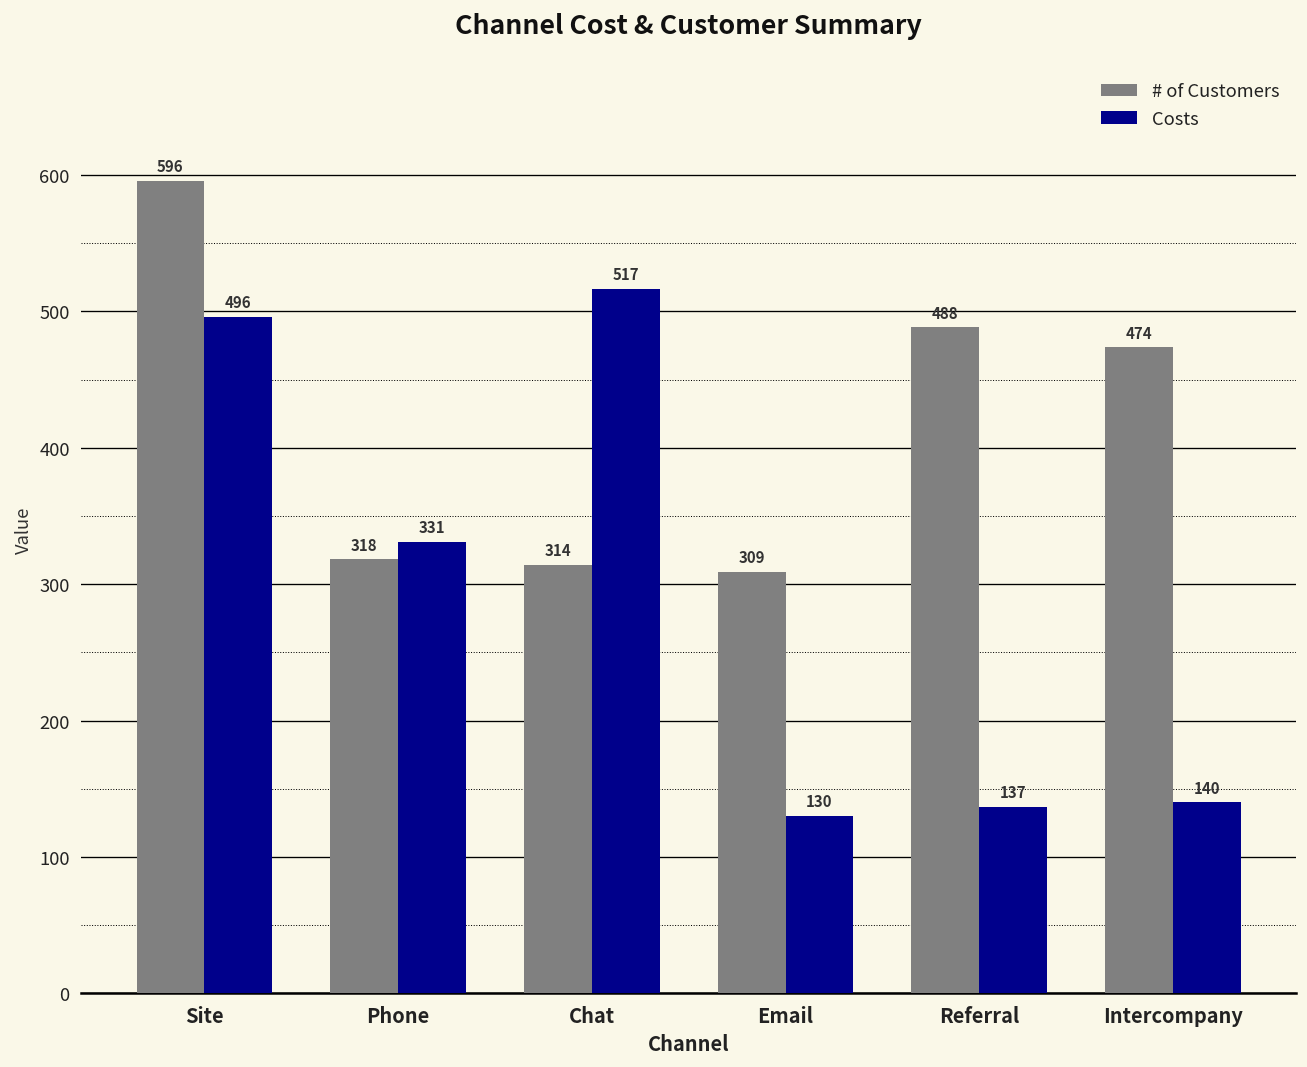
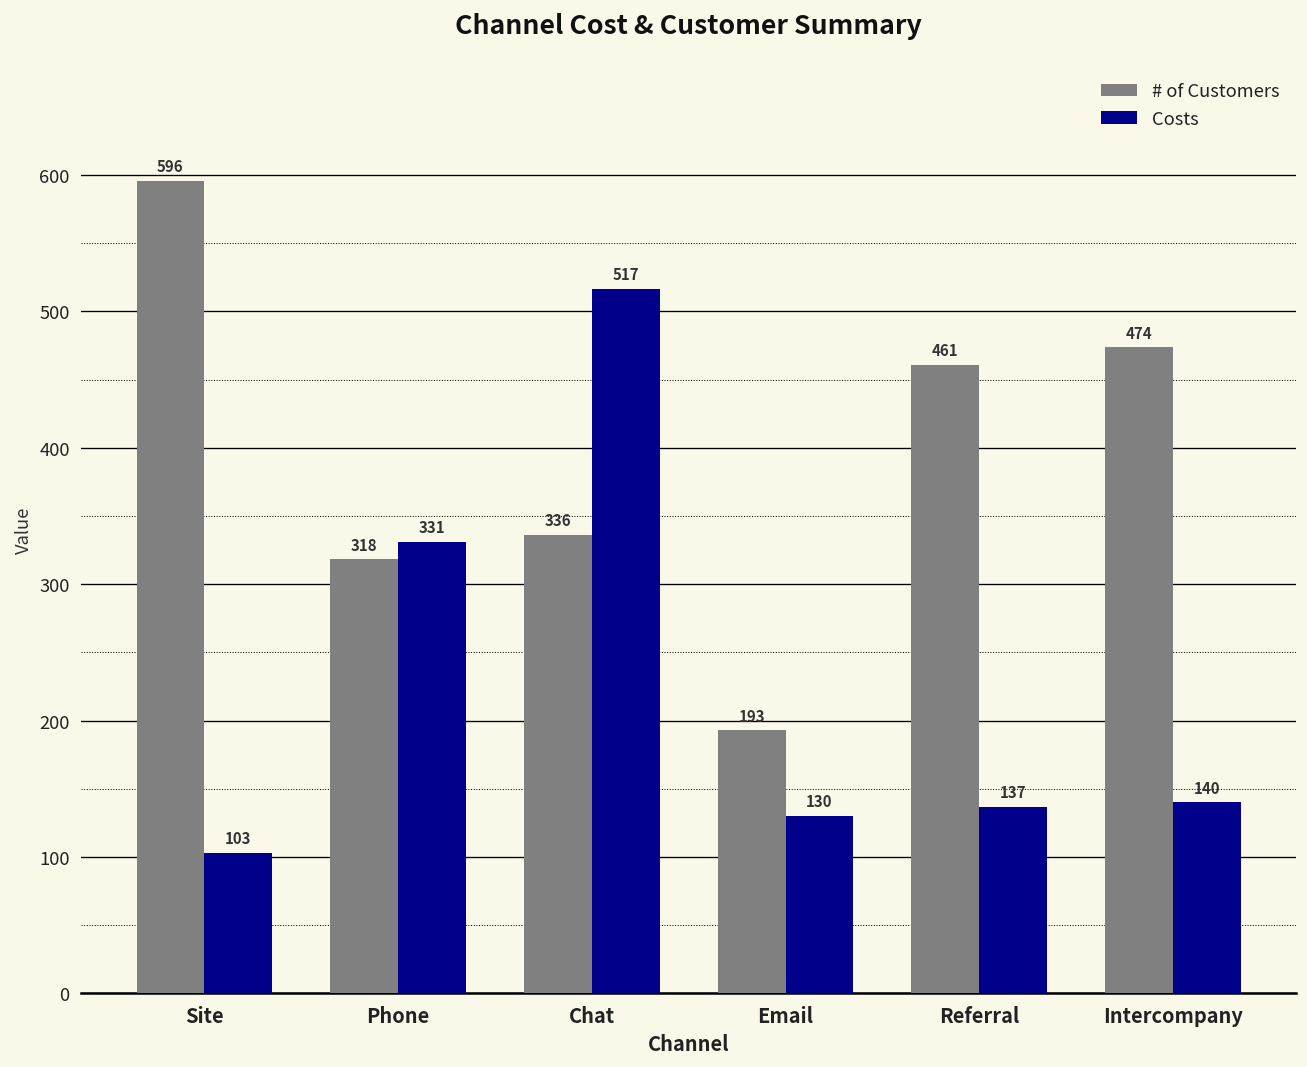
  {
    "# of Customers": {
      "Site": 596,
      "Phone": 318,
-     "Chat": 314,
-     "Email": 309,
-     "Referral": 488,
+     "Chat": 336,
+     "Email": 193,
+     "Referral": 461,
      "Intercompany": 474
    },
    "Costs": {
-     "Site": 496,
+     "Site": 103,
      "Phone": 331,
      "Chat": 517,
      "Email": 130,
      "Referral": 137,
      "Intercompany": 140
    }
  }
